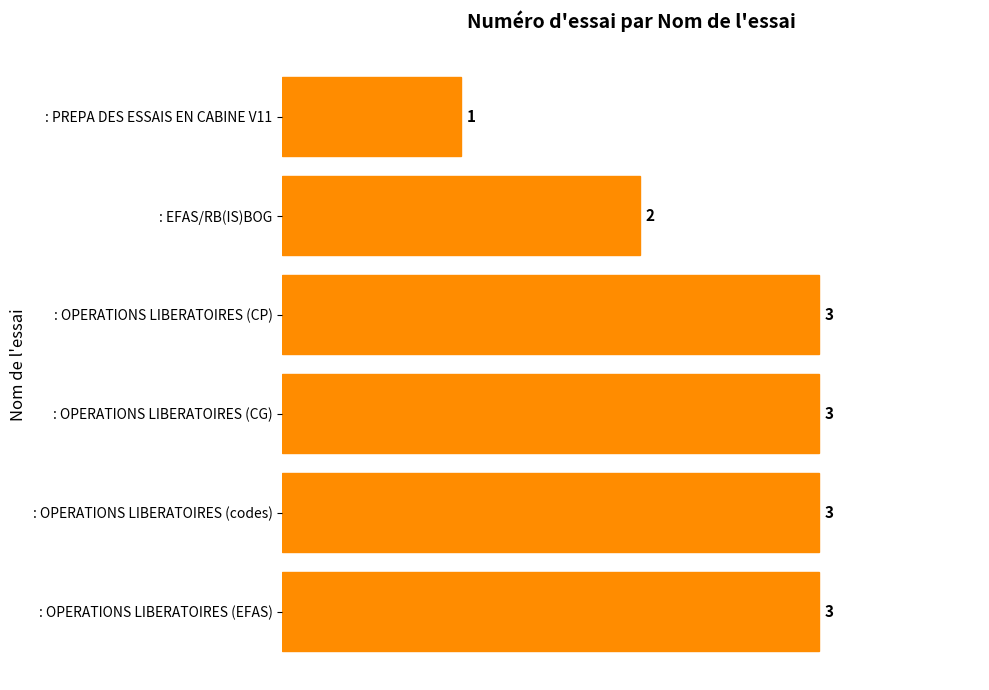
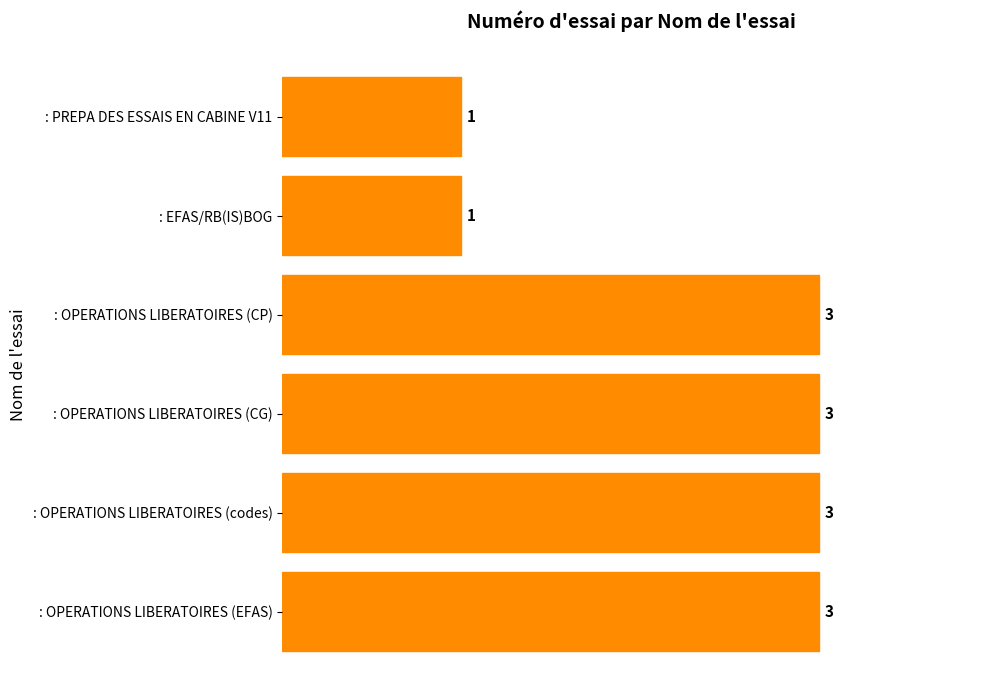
  {
    ": PREPA DES ESSAIS EN CABINE V11": 1,
-   ": EFAS/RB(IS)BOG": 2,
+   ": EFAS/RB(IS)BOG": 1,
    ": OPERATIONS LIBERATOIRES (CP)": 3,
    ": OPERATIONS LIBERATOIRES (CG)": 3,
    ": OPERATIONS LIBERATOIRES (codes)": 3,
    ": OPERATIONS LIBERATOIRES (EFAS)": 3
  }
